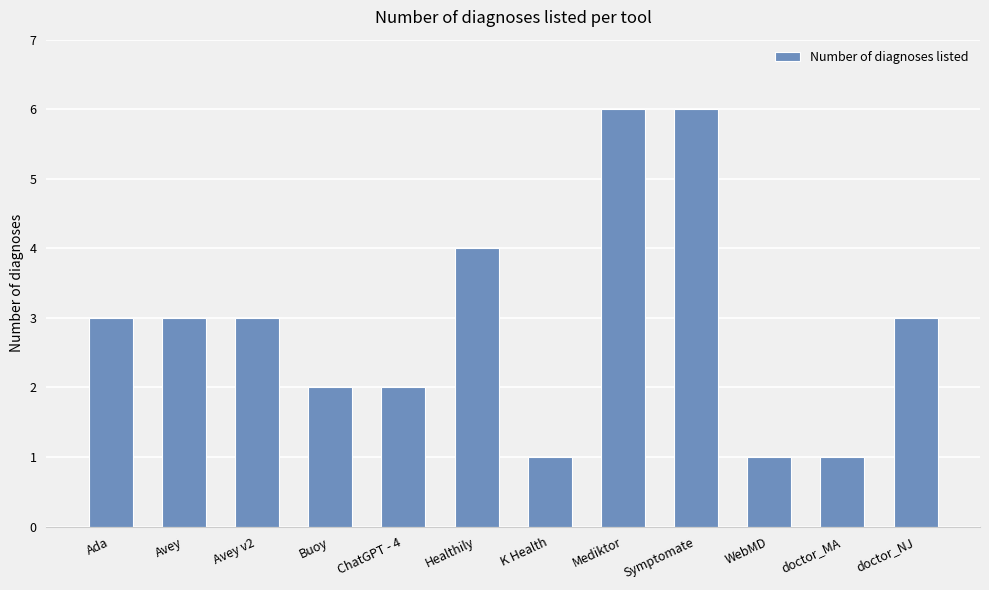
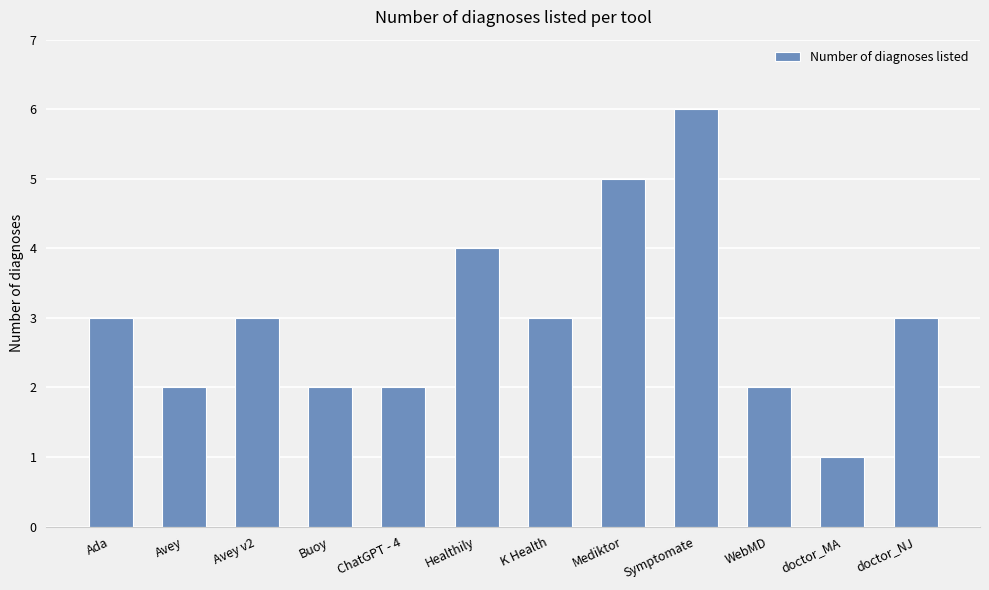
  {
    "Ada": 3,
-   "Avey": 3,
+   "Avey": 2,
    "Avey v2": 3,
    "Buoy": 2,
    "ChatGPT - 4": 2,
    "Healthily": 4,
-   "K Health": 1,
-   "Mediktor": 6,
+   "K Health": 3,
+   "Mediktor": 5,
    "Symptomate": 6,
-   "WebMD": 1,
+   "WebMD": 2,
    "doctor_MA": 1,
    "doctor_NJ": 3
  }
